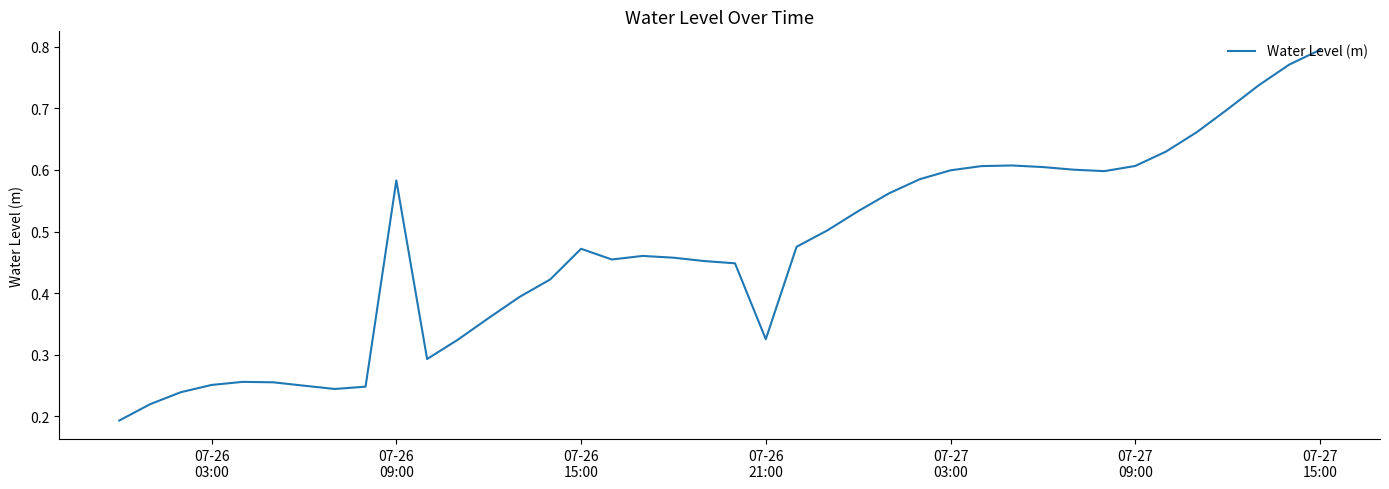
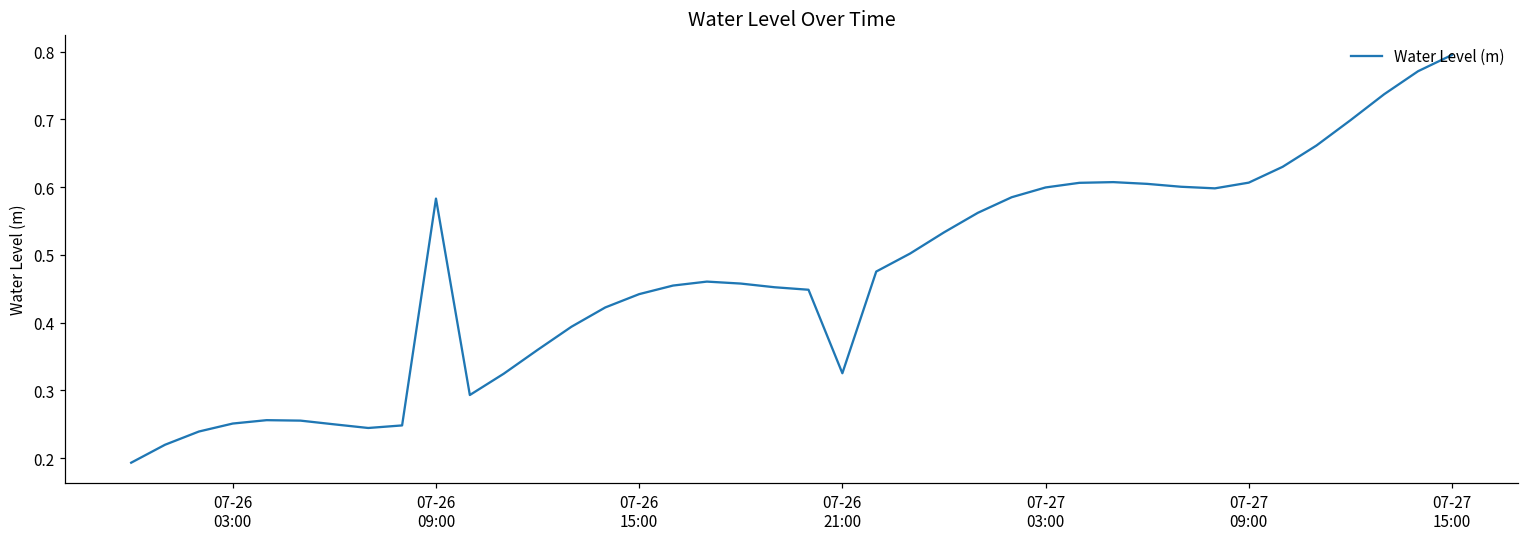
  {
    "07-26 03:00": 0.25,
    "07-26 09:00": 0.58,
-   "07-26 15:00": 0.47,
+   "07-26 15:00": 0.44,
    "07-26 21:00": 0.33,
    "07-27 03:00": 0.60,
    "07-27 09:00": 0.61,
    "07-27 15:00": 0.80
  }
